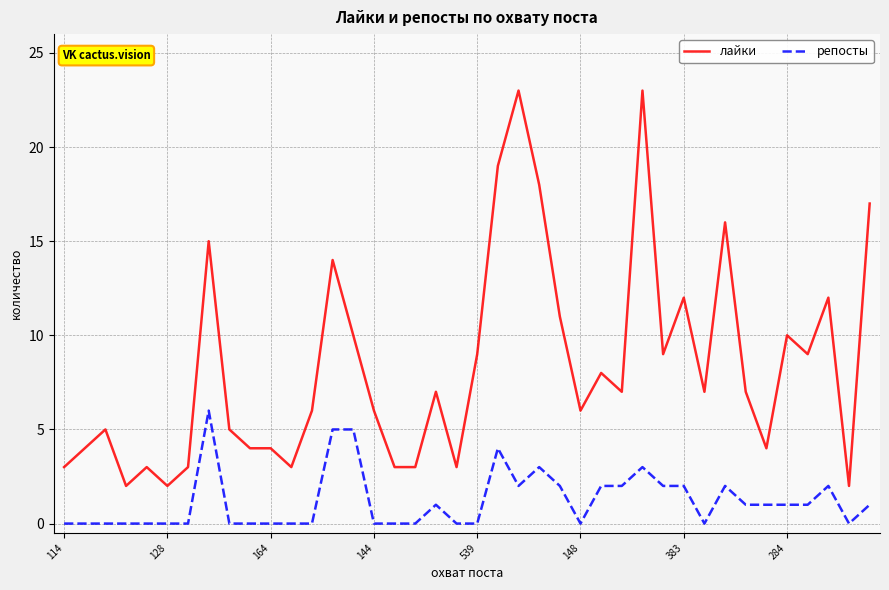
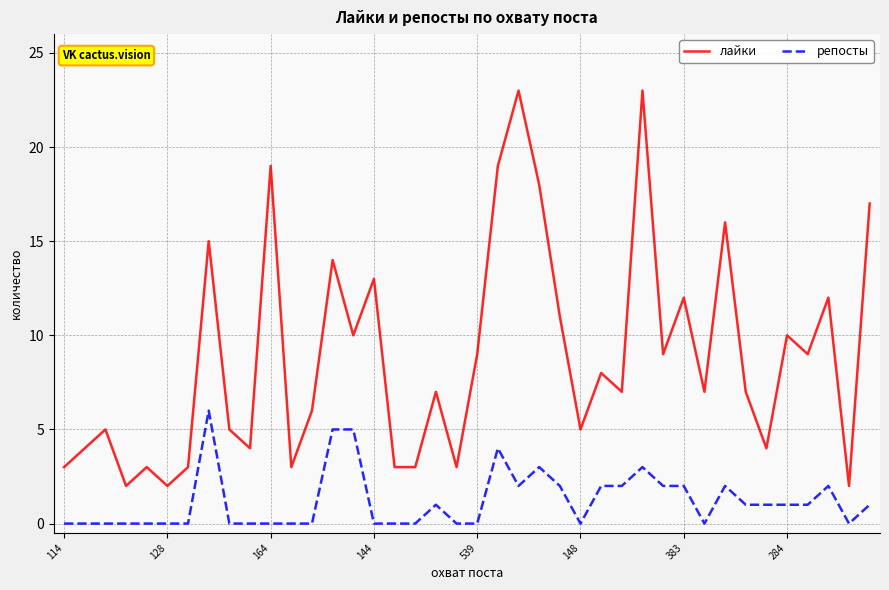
  {
    "лайки": {
      "114": 3,
      "128": 2,
-     "164": 4,
-     "144": 6,
+     "164": 19,
+     "144": 13,
      "539": 9,
-     "148": 6,
+     "148": 5,
      "383": 12,
      "284": 10
    },
    "репосты": {
      "114": 0,
      "128": 0,
      "164": 0,
      "144": 0,
      "539": 0,
      "148": 0,
      "383": 2,
      "284": 1
    }
  }
